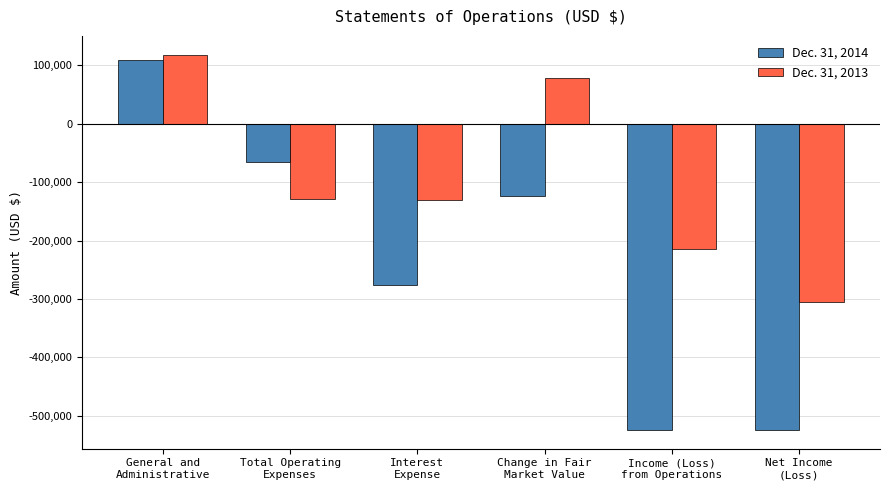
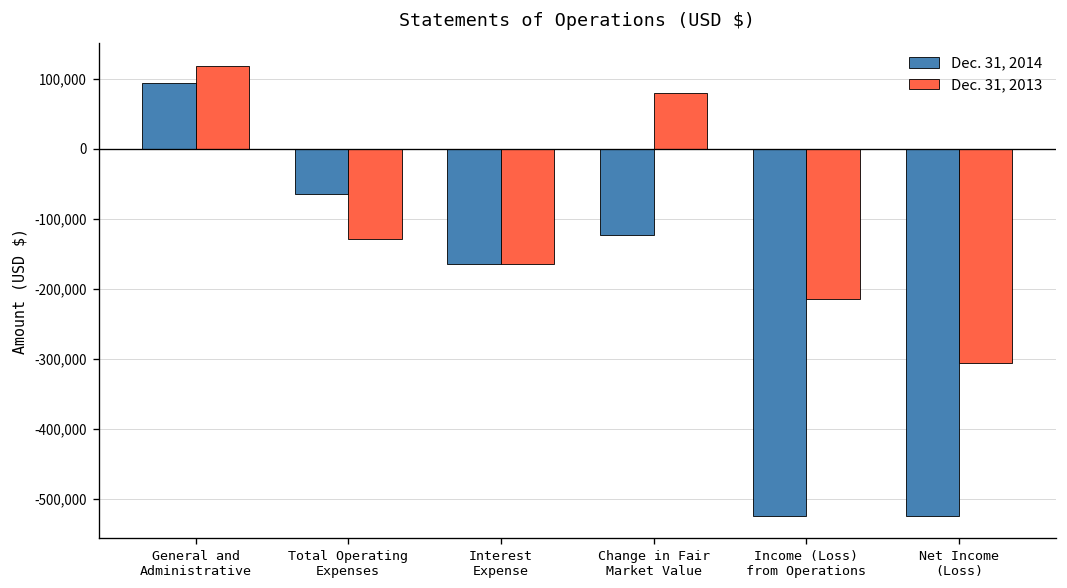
  {
    "Dec. 31, 2014": {
-     "General and Administrative": "110,000",
+     "General and Administrative": "90,000",
      "Total Operating Expenses": "-70,000",
-     "Interest Expense": "-280,000",
+     "Interest Expense": "-160,000",
      "Change in Fair Market Value": "-120,000",
      "Income (Loss) from Operations": "-520,000",
      "Net Income (Loss)": "-520,000"
    },
    "Dec. 31, 2013": {
      "General and Administrative": "120,000",
      "Total Operating Expenses": "-130,000",
-     "Interest Expense": "-130,000",
+     "Interest Expense": "-160,000",
      "Change in Fair Market Value": "80,000",
      "Income (Loss) from Operations": "-210,000",
      "Net Income (Loss)": "-310,000"
    }
  }
